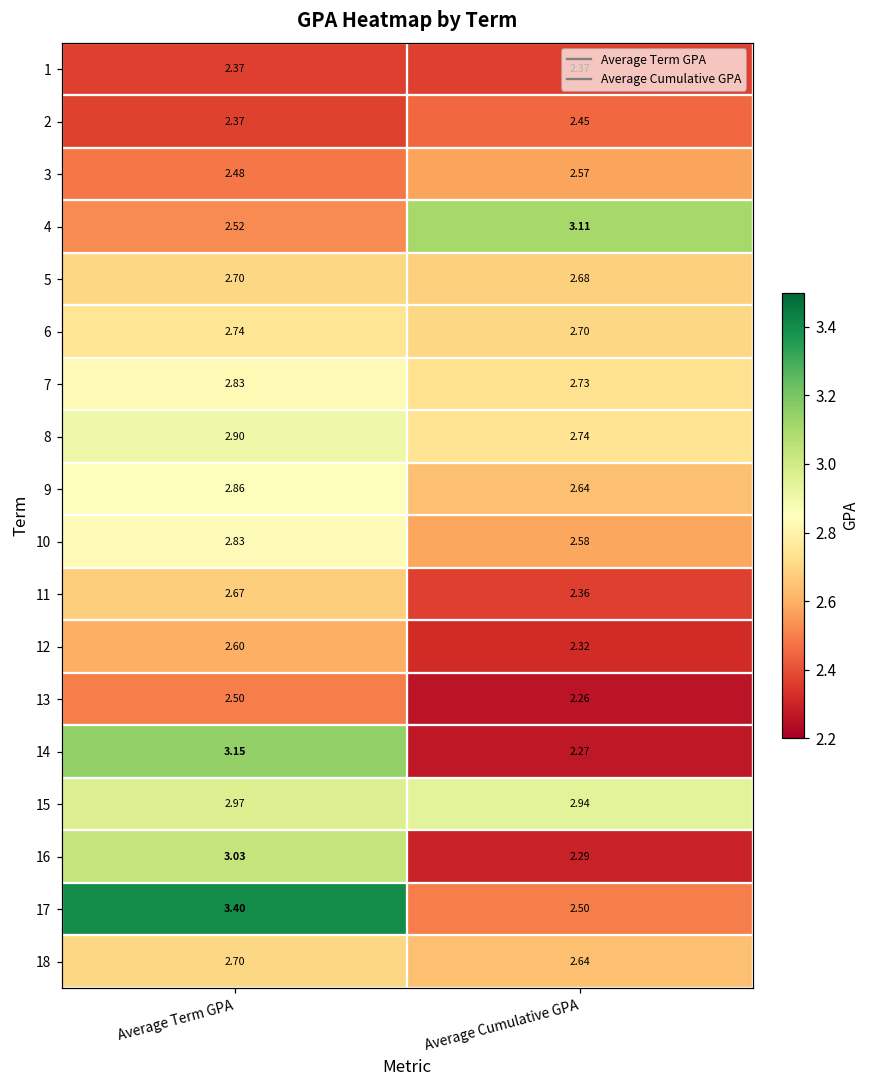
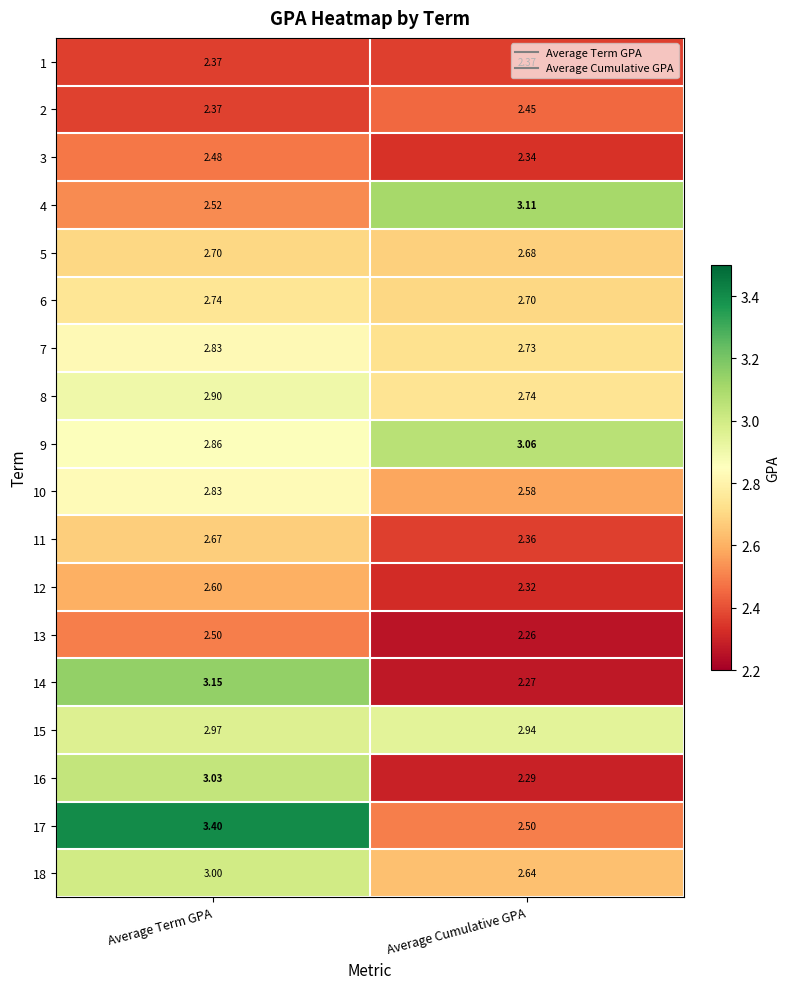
  {
    "1": {
      "Average Term GPA": 2.37
    },
    "2": {
      "Average Term GPA": 2.37,
      "Average Cumulative GPA": 2.45
    },
    "3": {
      "Average Term GPA": 2.48,
-     "Average Cumulative GPA": 2.57
+     "Average Cumulative GPA": 2.34
    },
    "4": {
      "Average Term GPA": 2.52,
      "Average Cumulative GPA": 3.11
    },
    "5": {
      "Average Term GPA": 2.70,
      "Average Cumulative GPA": 2.68
    },
    "6": {
      "Average Term GPA": 2.74,
      "Average Cumulative GPA": 2.70
    },
    "7": {
      "Average Term GPA": 2.83,
      "Average Cumulative GPA": 2.73
    },
    "8": {
      "Average Term GPA": 2.90,
      "Average Cumulative GPA": 2.74
    },
    "9": {
      "Average Term GPA": 2.86,
-     "Average Cumulative GPA": 2.64
+     "Average Cumulative GPA": 3.06
    },
    "10": {
      "Average Term GPA": 2.83,
      "Average Cumulative GPA": 2.58
    },
    "11": {
      "Average Term GPA": 2.67,
      "Average Cumulative GPA": 2.36
    },
    "12": {
      "Average Term GPA": 2.60,
      "Average Cumulative GPA": 2.32
    },
    "13": {
      "Average Term GPA": 2.50,
      "Average Cumulative GPA": 2.26
    },
    "14": {
      "Average Term GPA": 3.15,
      "Average Cumulative GPA": 2.27
    },
    "15": {
      "Average Term GPA": 2.97,
      "Average Cumulative GPA": 2.94
    },
    "16": {
      "Average Term GPA": 3.03,
      "Average Cumulative GPA": 2.29
    },
    "17": {
      "Average Term GPA": 3.40,
      "Average Cumulative GPA": 2.50
    },
    "18": {
-     "Average Term GPA": 2.70,
+     "Average Term GPA": 3.00,
      "Average Cumulative GPA": 2.64
    }
  }
